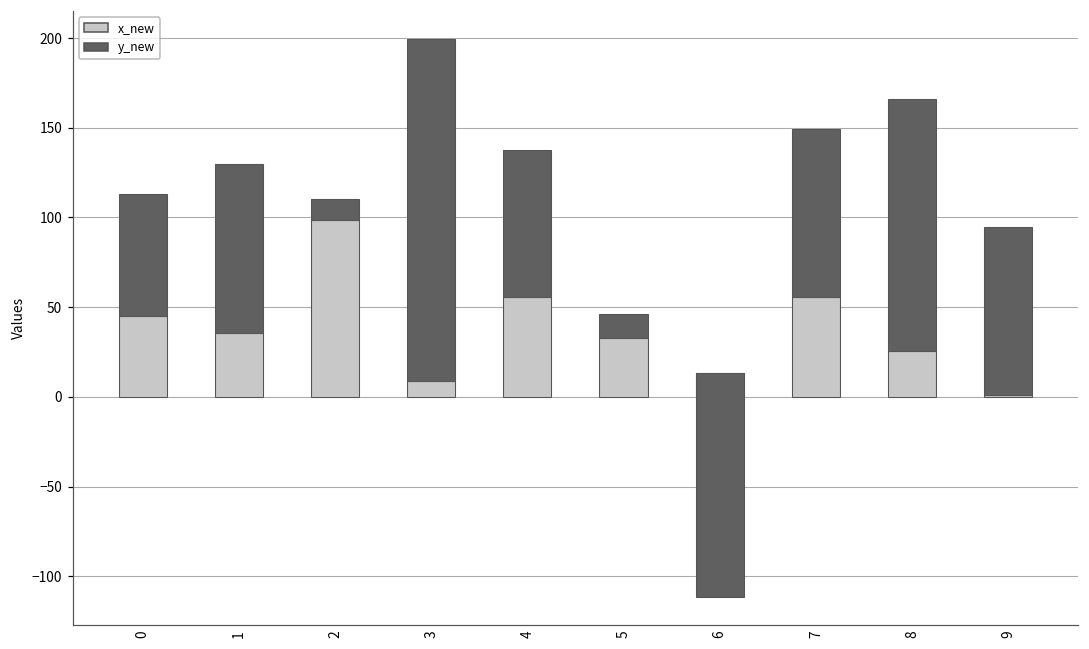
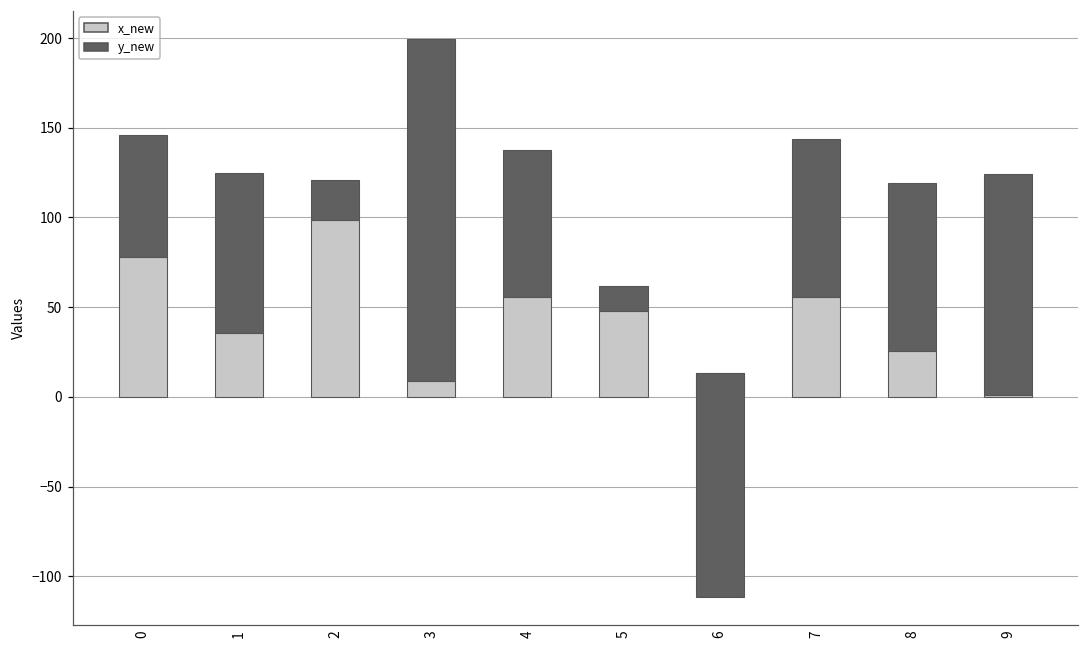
  {
    "x_new": {
-     "0": 45,
+     "0": 78,
      "1": 36,
      "2": 98,
      "3": 9,
      "4": 56,
-     "5": 33,
+     "5": 48,
      "6": 13,
      "7": 55,
      "8": 26
    },
    "y_new": {
      "0": 68,
-     "1": 94,
-     "2": 12,
+     "1": 89,
+     "2": 22,
      "3": 191,
      "4": 82,
      "5": 14,
      "6": -125,
-     "7": 94,
-     "8": 140,
-     "9": 93
+     "7": 88,
+     "8": 93,
+     "9": 123
    }
  }
